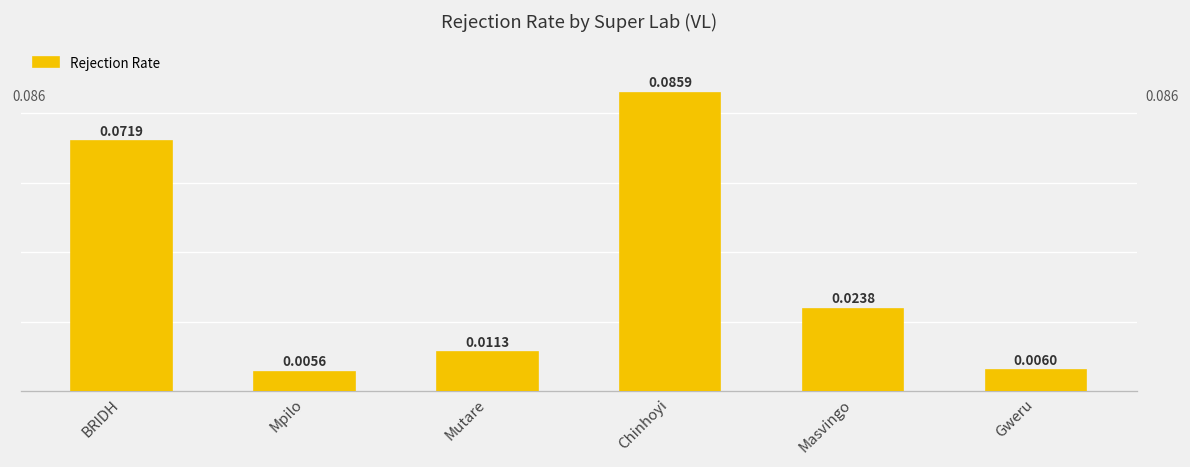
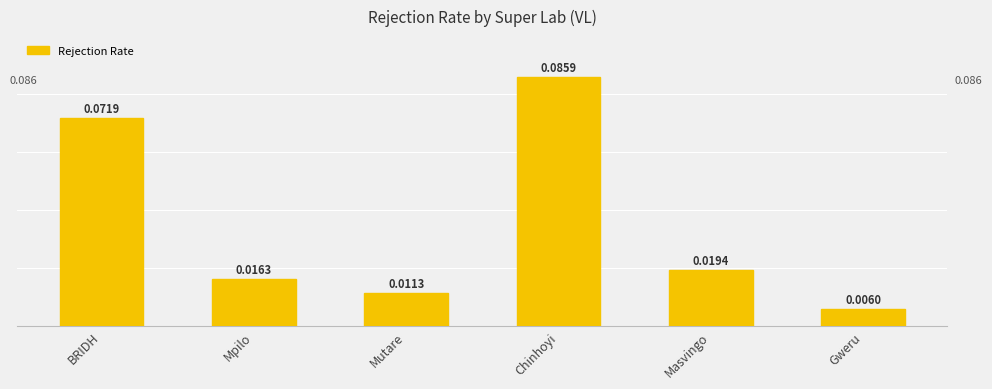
  {
    "BRIDH": 0.0719,
-   "Mpilo": 0.0056,
+   "Mpilo": 0.0163,
    "Mutare": 0.0113,
    "Chinhoyi": 0.0859,
-   "Masvingo": 0.0238,
+   "Masvingo": 0.0194,
    "Gweru": 0.0060
  }
